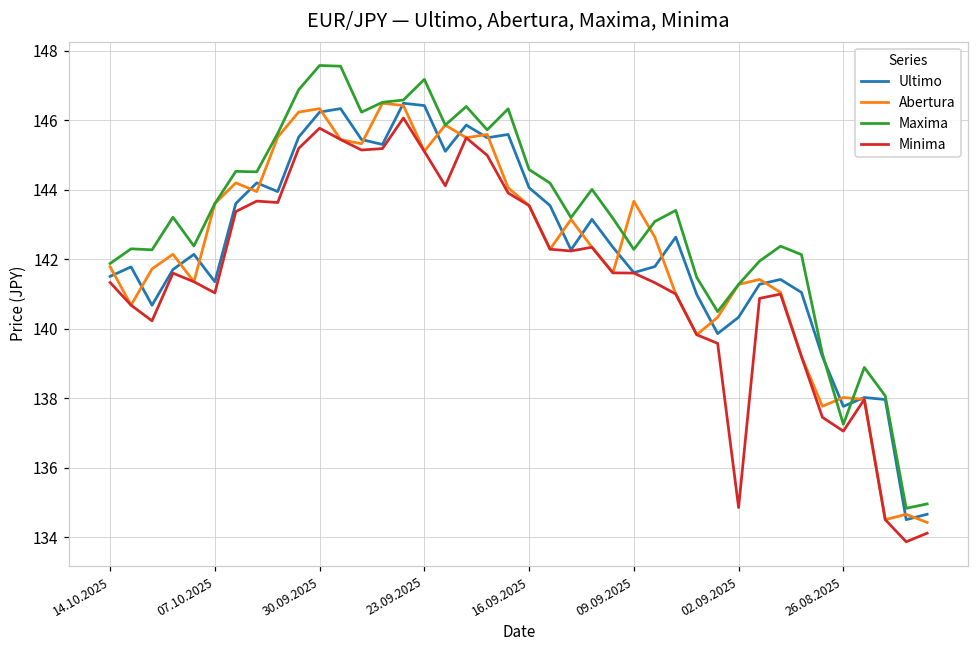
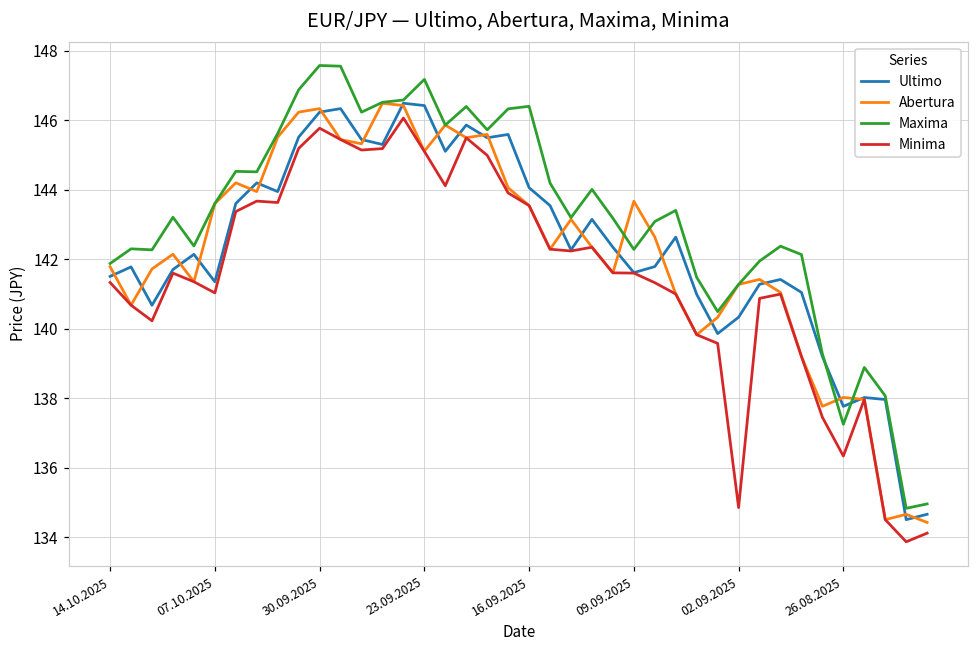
  {
    "Ultimo": {
      "14.10.2025": 141.5,
      "07.10.2025": 141.4,
      "30.09.2025": 146.2,
      "23.09.2025": 146.4,
      "16.09.2025": 144.1,
      "02.09.2025": 140.3,
      "26.08.2025": 137.8
    },
    "Abertura": {
      "14.10.2025": 141.8,
      "30.09.2025": 146.3,
      "09.09.2025": 143.7,
      "26.08.2025": 138.0
    },
    "Maxima": {
      "14.10.2025": 141.9,
      "30.09.2025": 147.6,
      "23.09.2025": 147.2,
-     "16.09.2025": 144.6,
+     "16.09.2025": 146.4,
      "09.09.2025": 142.3,
      "26.08.2025": 137.3
    },
    "Minima": {
      "14.10.2025": 141.3,
      "07.10.2025": 141.0,
      "30.09.2025": 145.8,
      "02.09.2025": 134.9,
-     "26.08.2025": 137.1
+     "26.08.2025": 136.3
    }
  }
